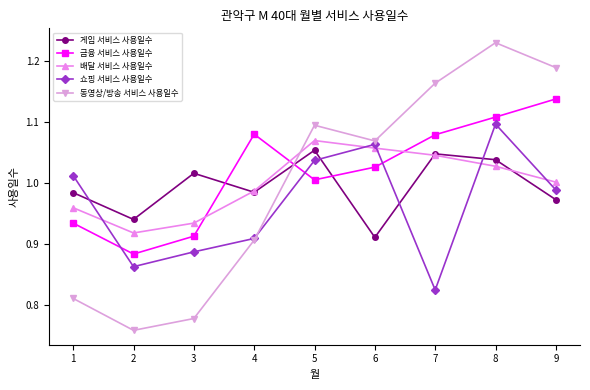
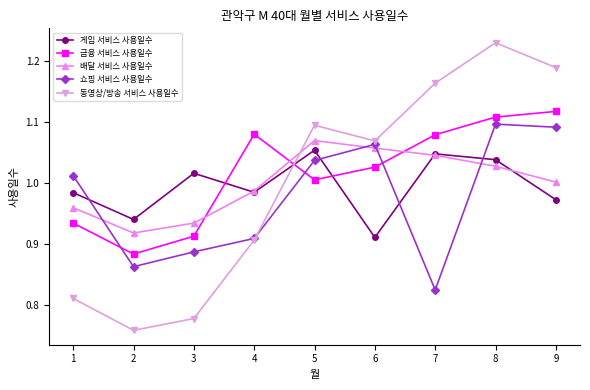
  {
    "게임 서비스 사용일수": {
      "1": 0.98,
      "2": 0.94,
      "3": 1.02,
      "5": 1.05,
      "6": 0.91,
      "8": 1.04,
      "9": 0.97
    },
    "금융 서비스 사용일수": {
      "1": 0.93,
      "2": 0.88,
      "3": 0.91,
      "4": 1.08,
      "5": 1.01,
      "6": 1.03,
      "7": 1.08,
      "8": 1.11,
-     "9": 1.14
+     "9": 1.12
    },
    "쇼핑 서비스 사용일수": {
      "1": 1.01,
      "2": 0.86,
      "3": 0.89,
      "5": 1.04,
      "6": 1.06,
      "7": 0.82,
      "8": 1.10,
-     "9": 0.99
+     "9": 1.09
    }
  }
